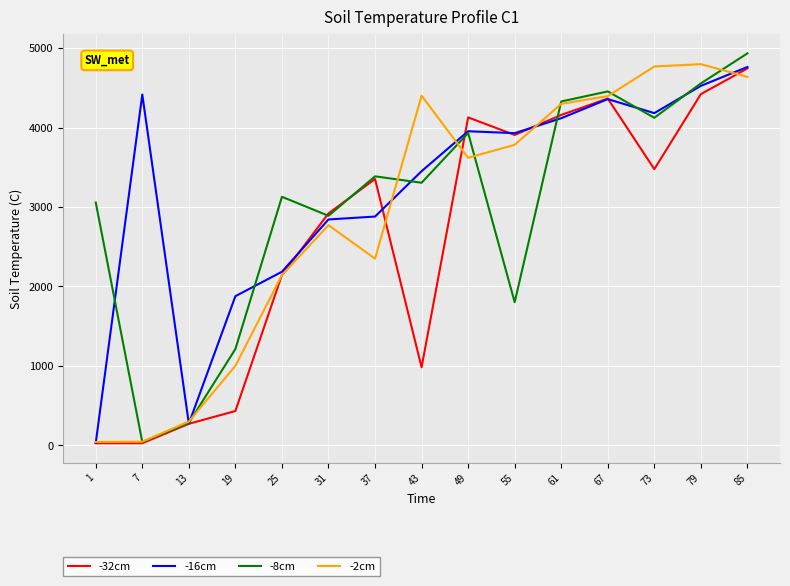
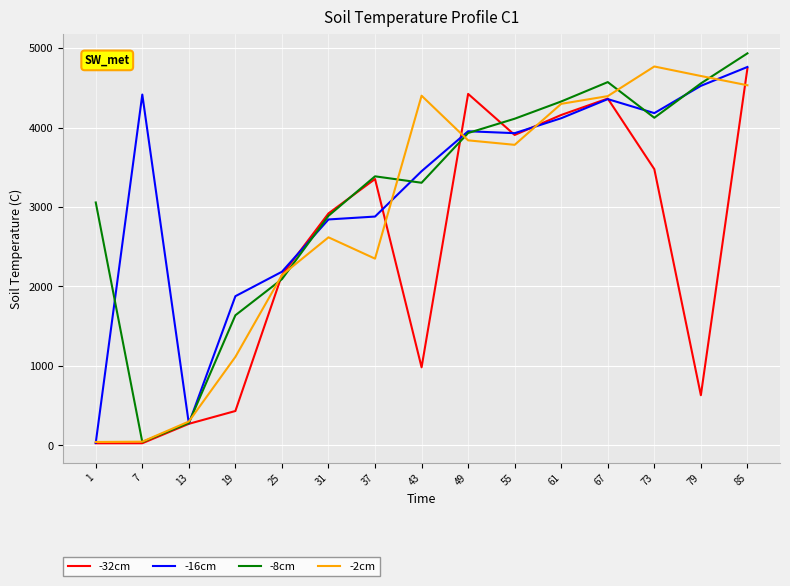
  {
    "-32cm": {
      "19": 400,
      "37": 3400,
      "43": 1000,
-     "49": 4100,
+     "49": 4400,
      "61": 4200,
      "73": 3500,
-     "79": 4400
+     "79": 600
    },
    "-16cm": {
      "7": 4400,
      "19": 1900,
      "25": 2200,
      "31": 2800,
      "37": 2900,
      "43": 3500,
      "61": 4100,
      "73": 4200
    },
    "-8cm": {
      "1": 3100,
-     "19": 1200,
-     "25": 3100,
+     "19": 1600,
+     "25": 2100,
      "37": 3400,
      "43": 3300,
-     "55": 1800,
-     "67": 4500,
+     "55": 4100,
+     "67": 4600,
      "73": 4100,
      "85": 4900
    },
    "-2cm": {
-     "19": 1000,
-     "31": 2800,
+     "19": 1100,
+     "31": 2600,
      "37": 2400,
      "43": 4400,
-     "49": 3600,
+     "49": 3800,
      "55": 3800,
      "73": 4800,
-     "79": 4800,
-     "85": 4600
+     "79": 4600,
+     "85": 4500
    }
  }
